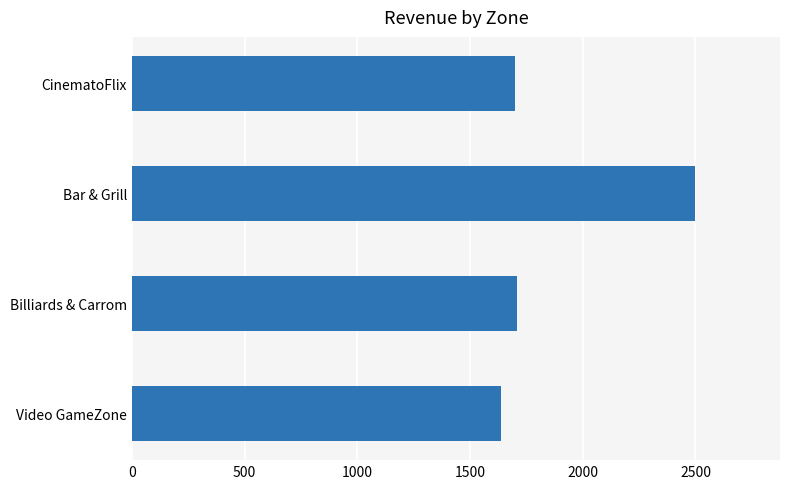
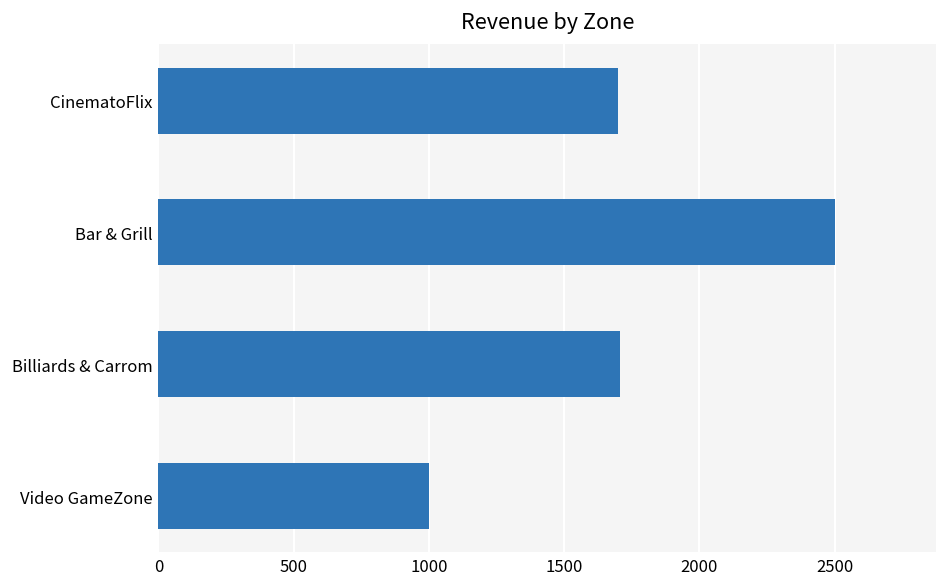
  {
    "CinematoFlix": 1700,
    "Bar & Grill": 2500,
    "Billiards & Carrom": 1710,
-   "Video GameZone": 1640
+   "Video GameZone": 1000
  }
